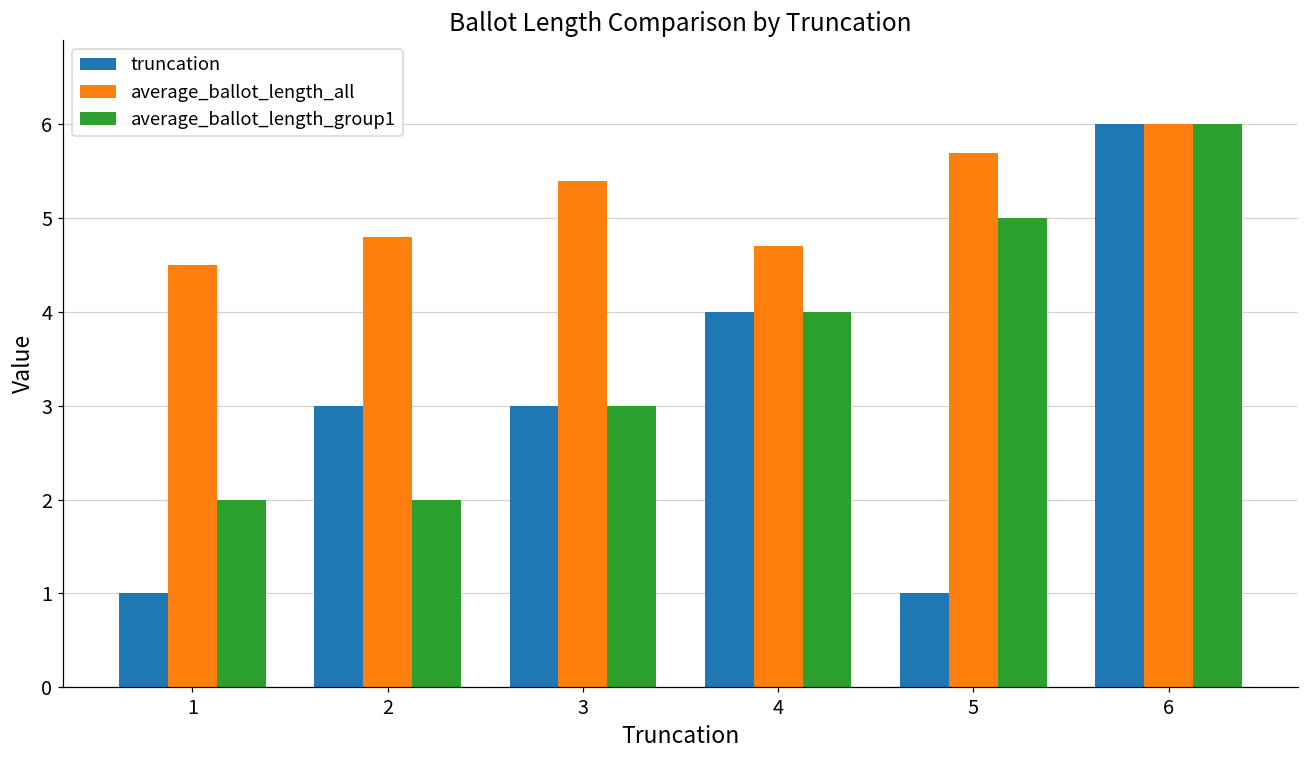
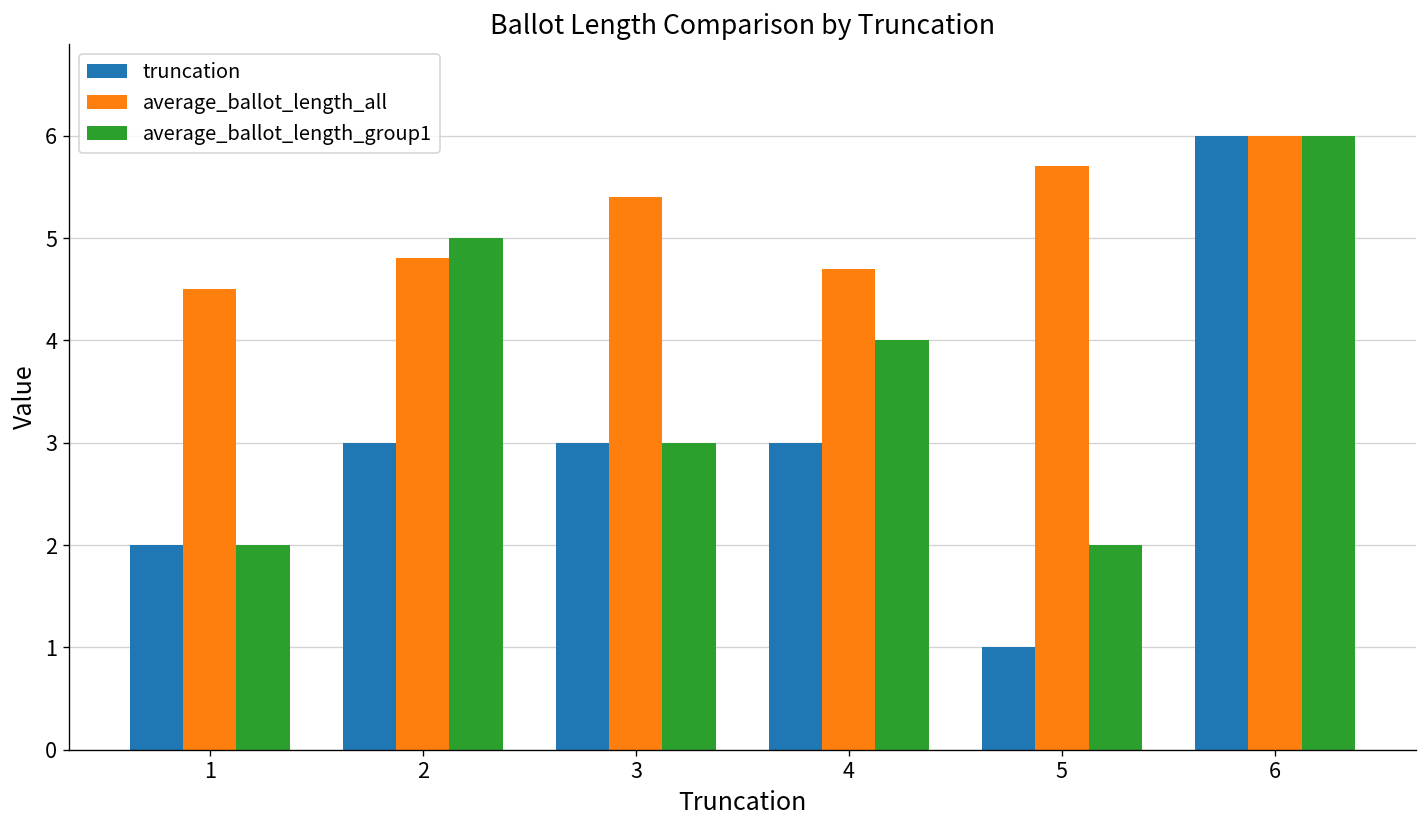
  {
    "truncation": {
-     "1": 1,
+     "1": 2,
      "2": 3,
      "3": 3,
-     "4": 4,
+     "4": 3,
      "5": 1,
      "6": 6
    },
    "average_ballot_length_all": {
      "1": 4.5,
      "2": 4.8,
      "3": 5.4,
      "4": 4.7,
      "5": 5.7,
      "6": 6
    },
    "average_ballot_length_group1": {
      "1": 2,
-     "2": 2,
+     "2": 5,
      "3": 3,
      "4": 4,
-     "5": 5,
+     "5": 2,
      "6": 6
    }
  }
